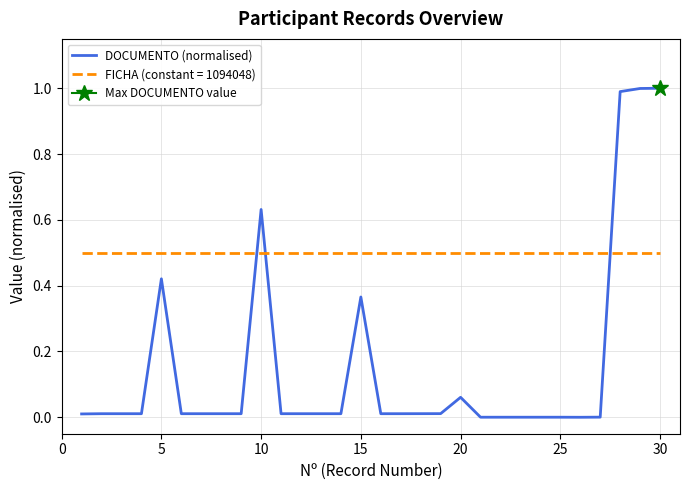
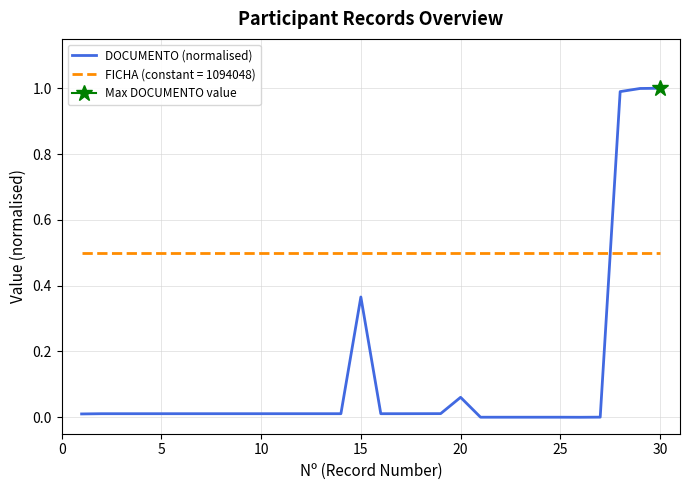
  {
    "DOCUMENTO (normalised)": {
-     "5": 0.42,
-     "10": 0.63,
+     "5": 0.01,
+     "10": 0.01,
      "15": 0.37,
      "20": 0.06,
      "25": 0.00
    },
    "FICHA (constant = 1094048)": {
      "5": 0.50,
      "10": 0.50,
      "15": 0.50,
      "20": 0.50,
      "25": 0.50,
      "30": 0.50
    }
  }
